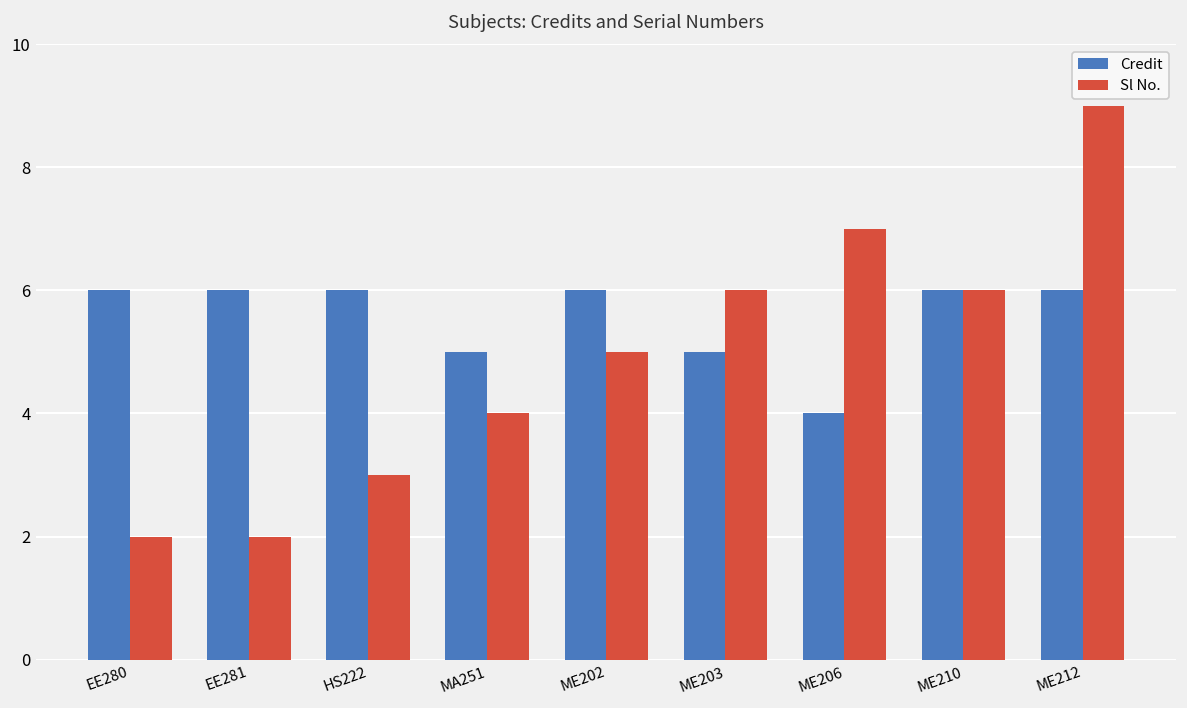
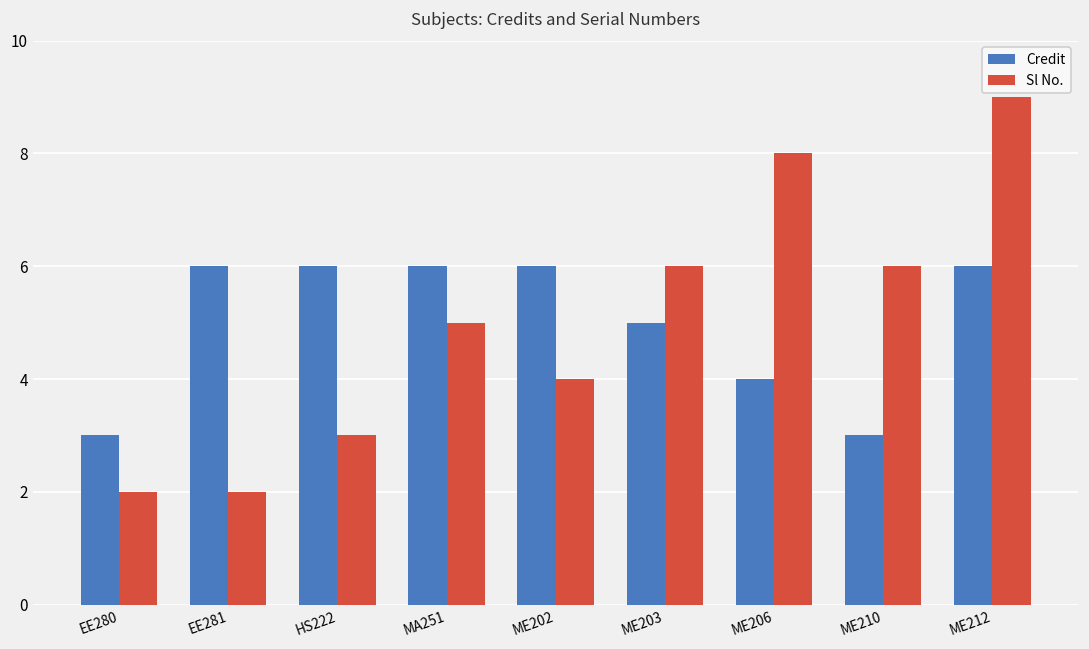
  {
    "Credit": {
-     "EE280": 6,
+     "EE280": 3,
      "EE281": 6,
      "HS222": 6,
-     "MA251": 5,
+     "MA251": 6,
      "ME202": 6,
      "ME203": 5,
      "ME206": 4,
-     "ME210": 6,
+     "ME210": 3,
      "ME212": 6
    },
    "Sl No.": {
      "EE280": 2,
      "EE281": 2,
      "HS222": 3,
-     "MA251": 4,
-     "ME202": 5,
+     "MA251": 5,
+     "ME202": 4,
      "ME203": 6,
-     "ME206": 7,
+     "ME206": 8,
      "ME210": 6,
      "ME212": 9
    }
  }
